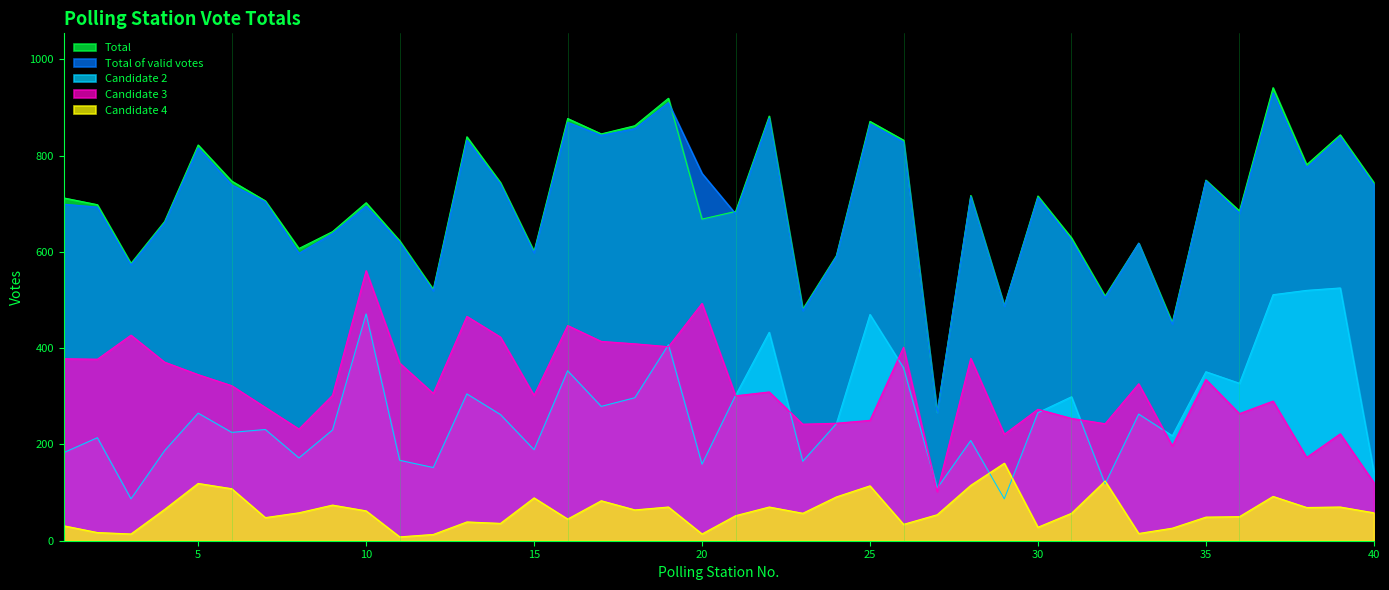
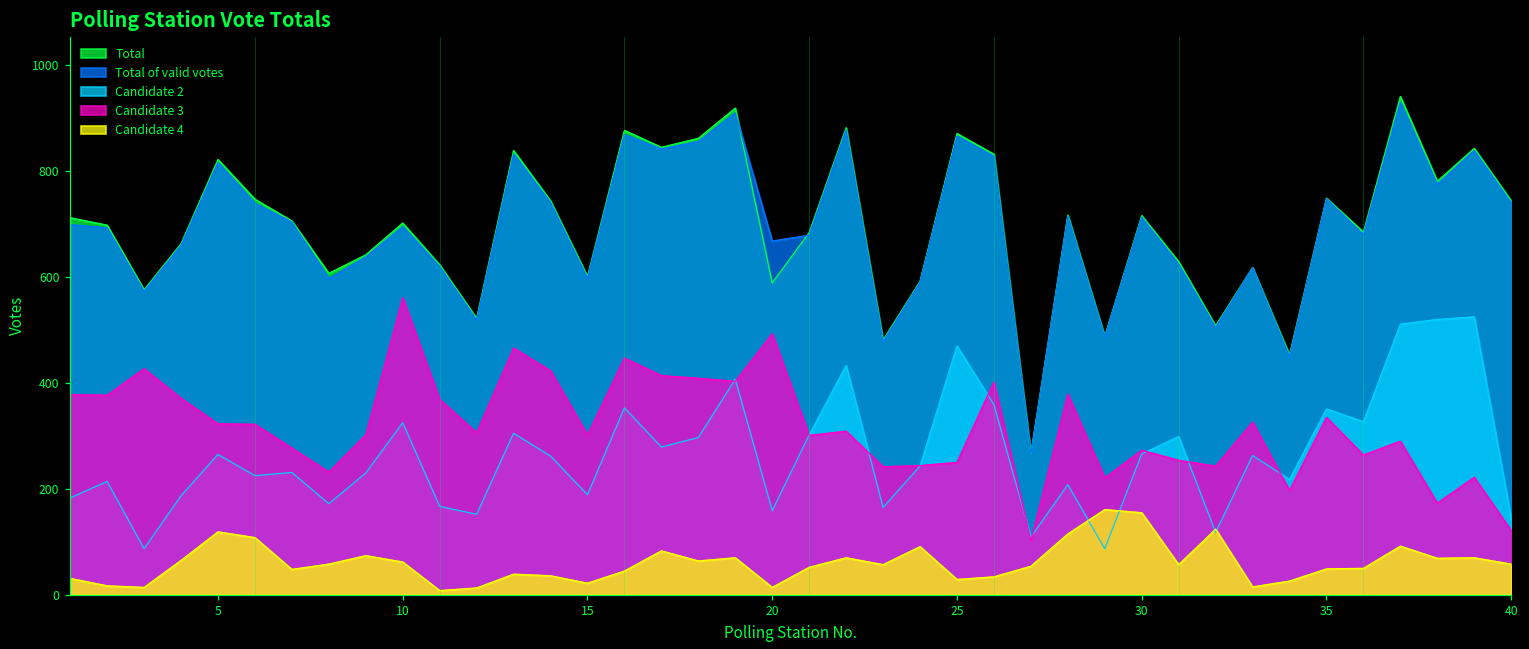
  {
    "Total": {
      "5": 820,
      "10": 700,
-     "20": 670
+     "20": 590
    },
    "Total of valid votes": {
      "5": 820,
      "10": 700,
-     "20": 760
+     "20": 670
    },
    "Candidate 2": {
      "5": 270,
-     "10": 470,
+     "10": 330,
      "15": 190,
      "20": 160,
      "25": 470,
      "30": 270,
      "35": 350,
      "40": 140
    },
    "Candidate 3": {
-     "5": 350,
+     "5": 320,
      "10": 560,
      "15": 300,
      "20": 490,
      "25": 250,
      "30": 270,
      "35": 340,
      "40": 120
    },
    "Candidate 4": {
      "5": 120,
      "10": 60,
-     "15": 90,
+     "15": 20,
      "20": 10,
-     "25": 110,
-     "30": 30,
+     "25": 30,
+     "30": 160,
      "35": 50,
      "40": 60
    }
  }
